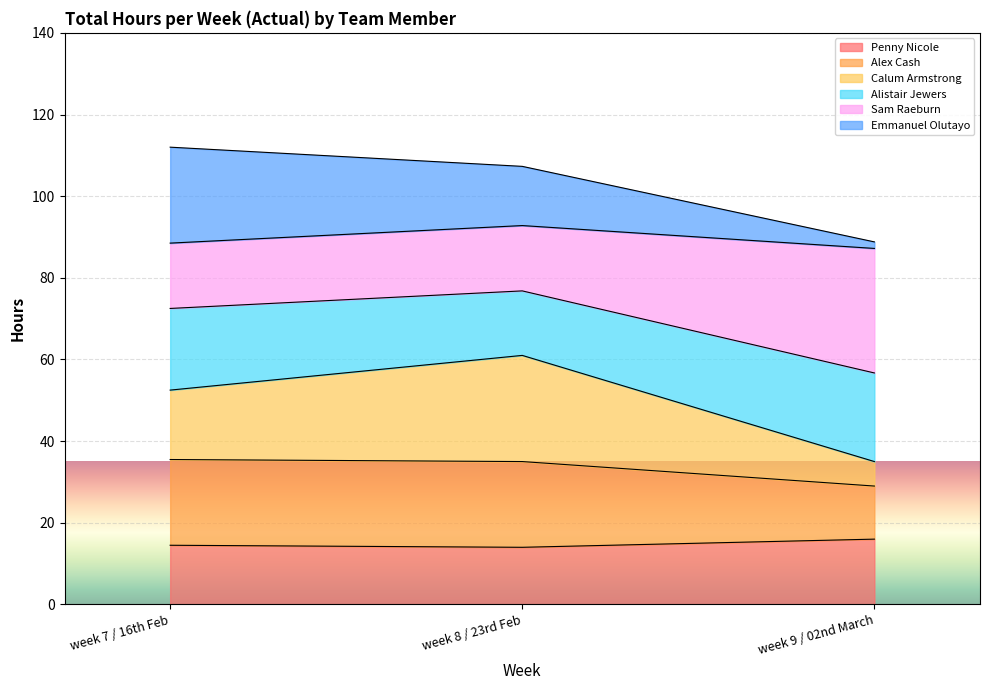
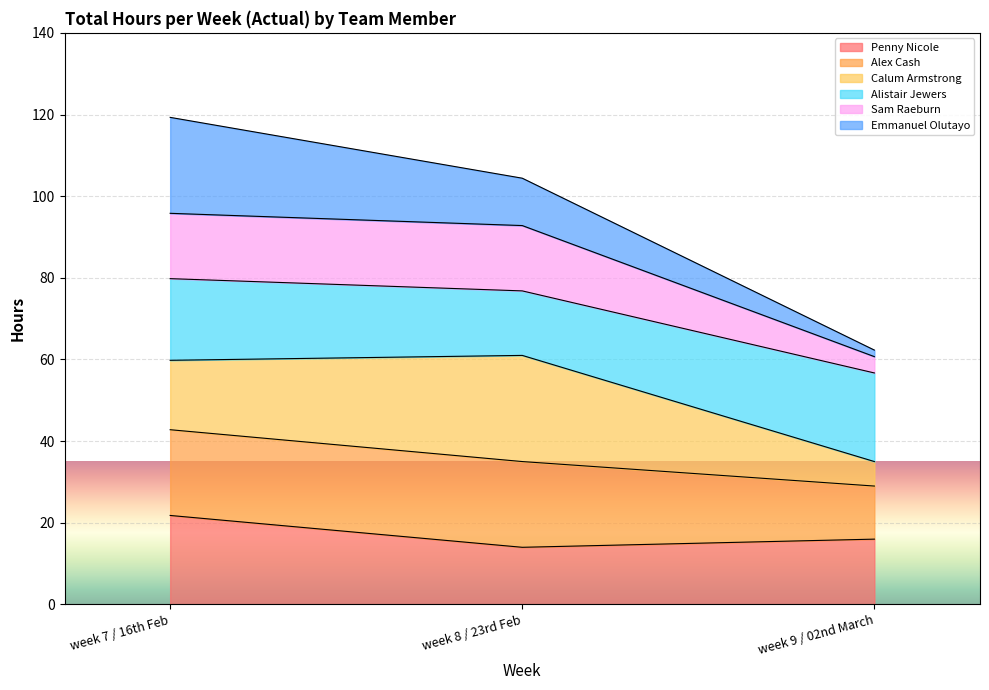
  {
    "Penny Nicole": {
-     "week 7 / 16th Feb": 15,
+     "week 7 / 16th Feb": 22,
      "week 8 / 23rd Feb": 14,
      "week 9 / 02nd March": 16
    },
    "Alistair Jewers": {
      "week 7 / 16th Feb": 20,
      "week 8 / 23rd Feb": 16,
      "week 9 / 02nd March": 22
    },
    "Sam Raeburn": {
      "week 7 / 16th Feb": 16,
      "week 8 / 23rd Feb": 16,
-     "week 9 / 02nd March": 31
+     "week 9 / 02nd March": 4
    },
    "Emmanuel Olutayo": {
      "week 7 / 16th Feb": 24,
-     "week 8 / 23rd Feb": 15,
+     "week 8 / 23rd Feb": 12,
      "week 9 / 02nd March": 2
    }
  }
